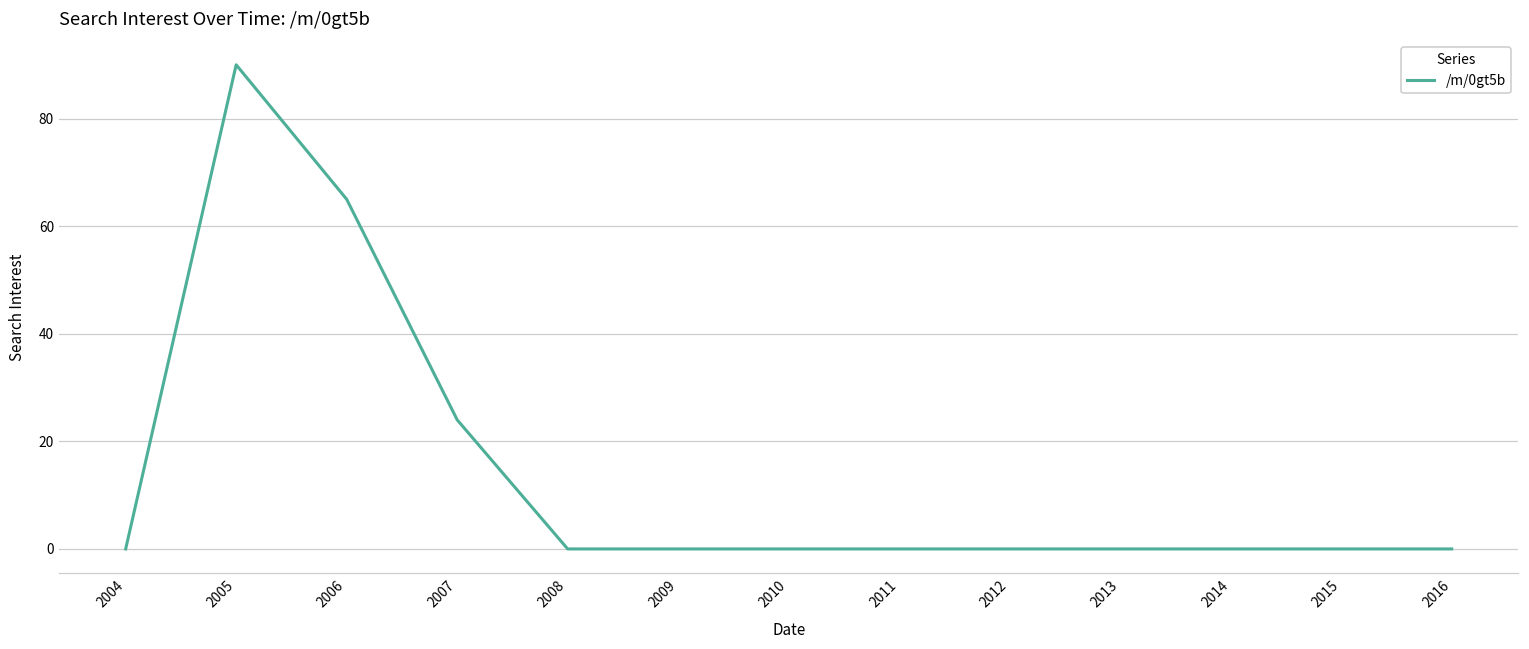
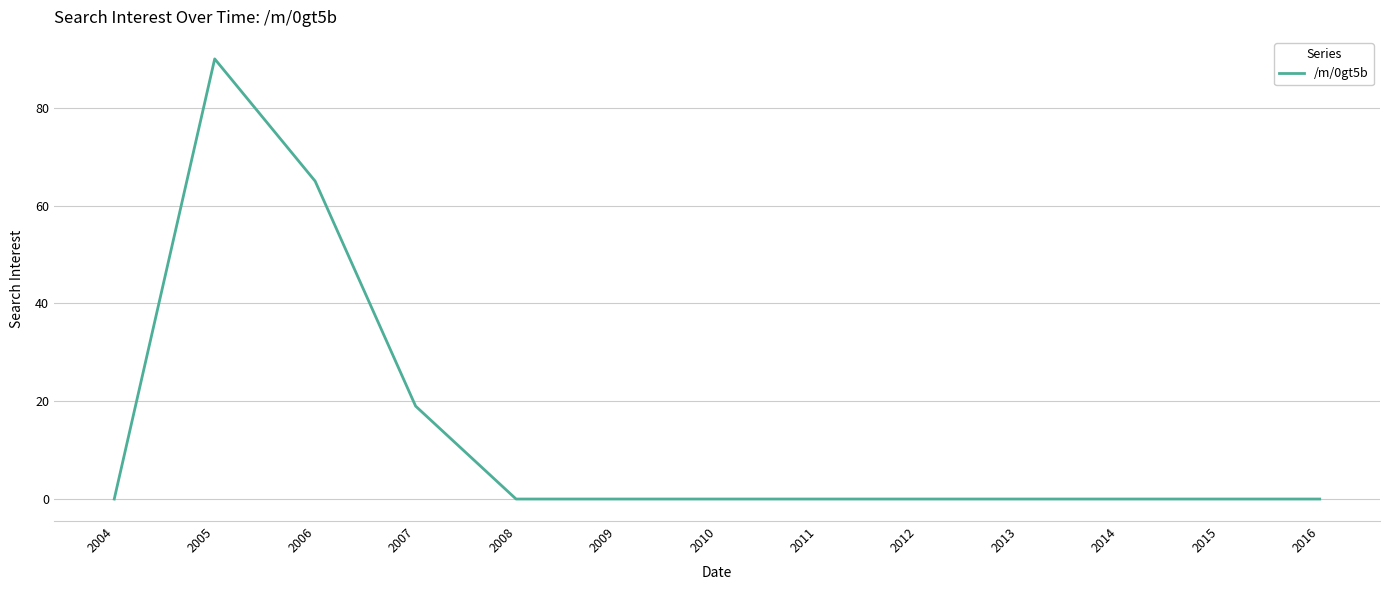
  {
    "2004": 0,
    "2005": 90,
    "2006": 65,
-   "2007": 24,
+   "2007": 19,
    "2008": 0,
    "2009": 0,
    "2010": 0,
    "2011": 0,
    "2012": 0,
    "2013": 0,
    "2014": 0,
    "2015": 0,
    "2016": 0
  }
